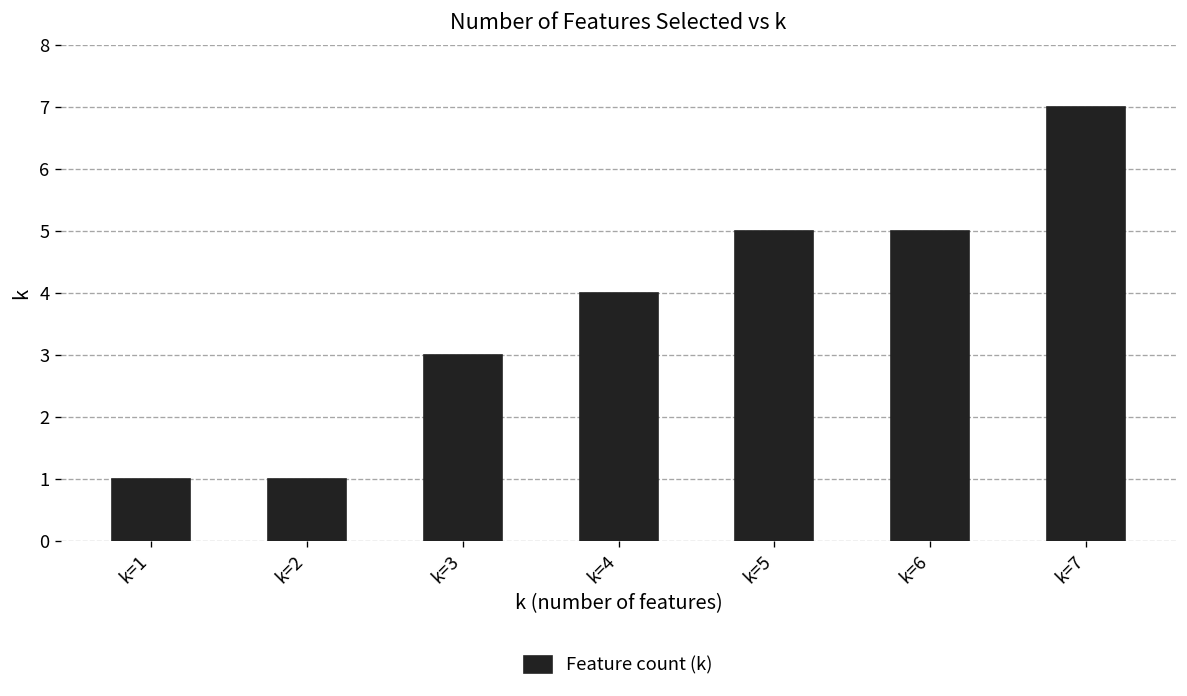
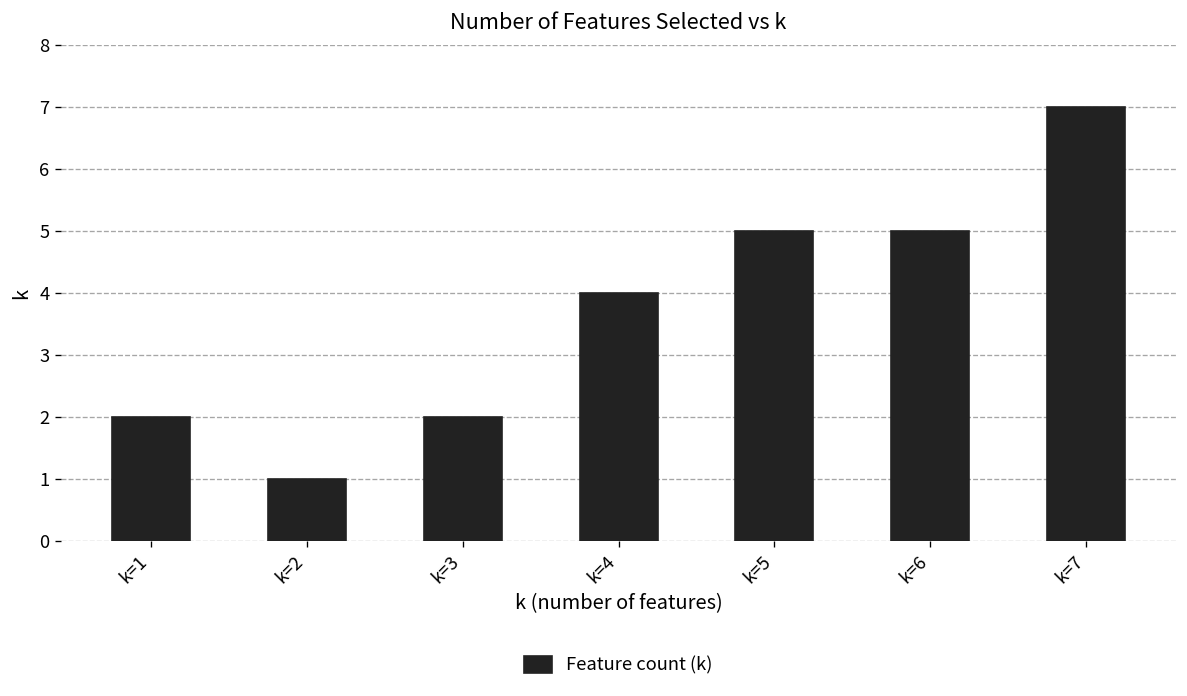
  {
-   "k=1": 1,
+   "k=1": 2,
    "k=2": 1,
-   "k=3": 3,
+   "k=3": 2,
    "k=4": 4,
    "k=5": 5,
    "k=6": 5,
    "k=7": 7
  }
